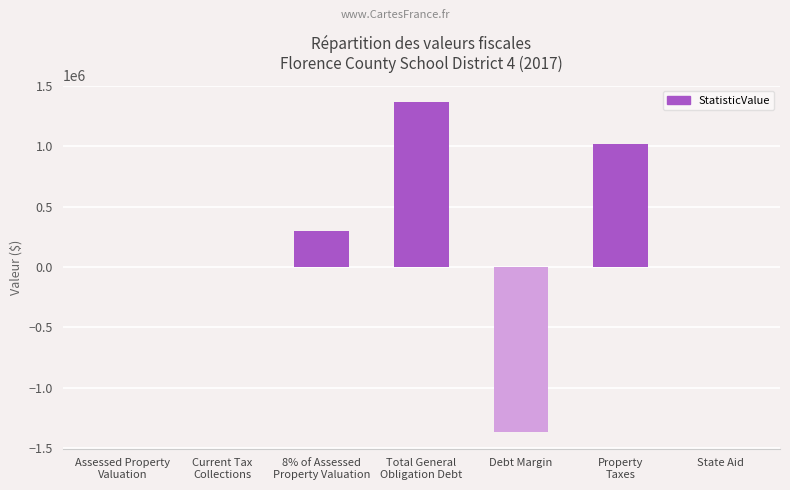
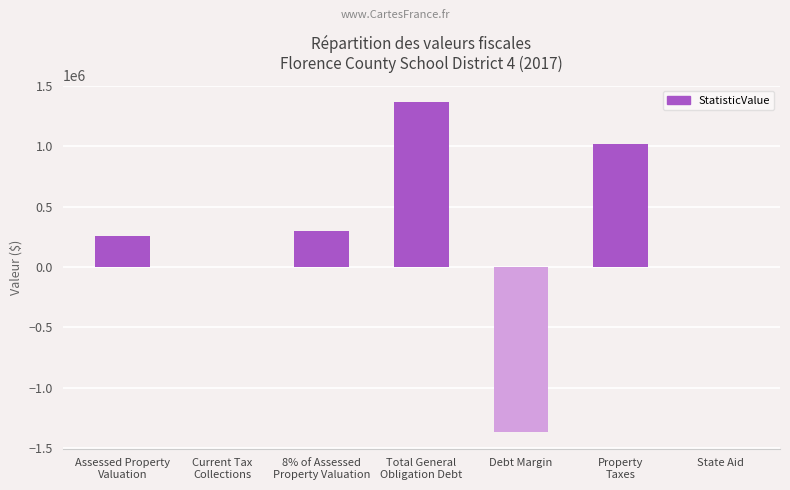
  {
-   "Assessed Property Valuation": 0,
+   "Assessed Property Valuation": 260000,
    "Current Tax Collections": 0,
    "8% of Assessed Property Valuation": 300000,
    "Total General Obligation Debt": 1370000,
    "Debt Margin": -1370000,
    "Property Taxes": 1020000,
    "State Aid": 0
  }
